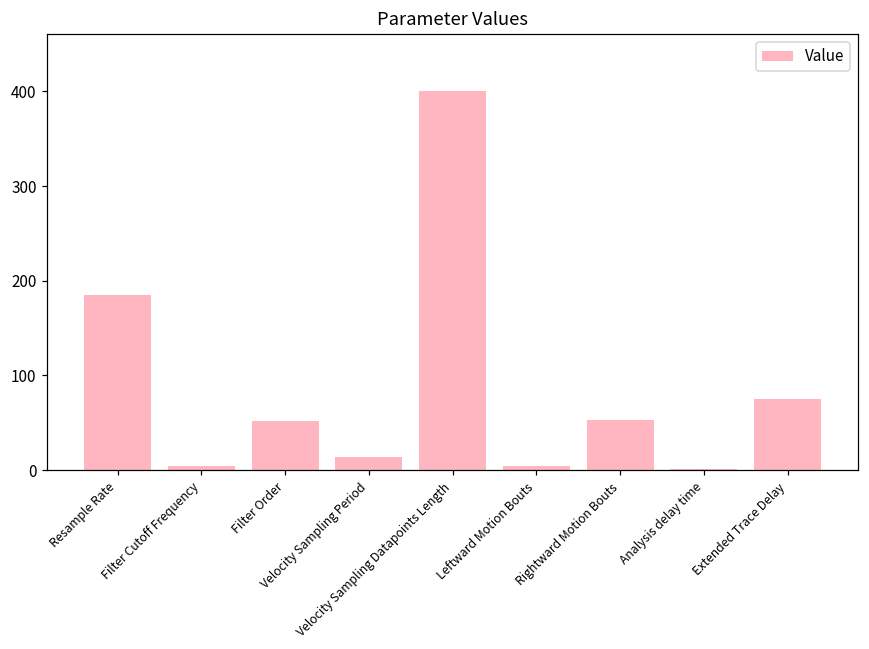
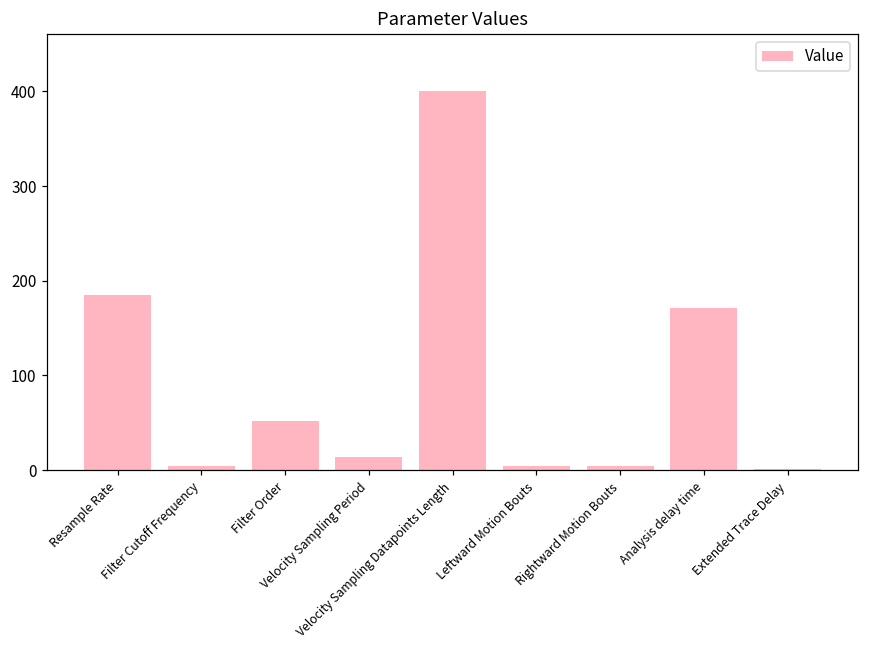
  {
    "Resample Rate": 190,
    "Filter Cutoff Frequency": 0,
    "Filter Order": 50,
    "Velocity Sampling Period": 10,
    "Velocity Sampling Datapoints Length": 400,
    "Leftward Motion Bouts": 0,
-   "Rightward Motion Bouts": 50,
-   "Analysis delay time": 0,
-   "Extended Trace Delay": 80
+   "Rightward Motion Bouts": 0,
+   "Analysis delay time": 170,
+   "Extended Trace Delay": 0
  }
